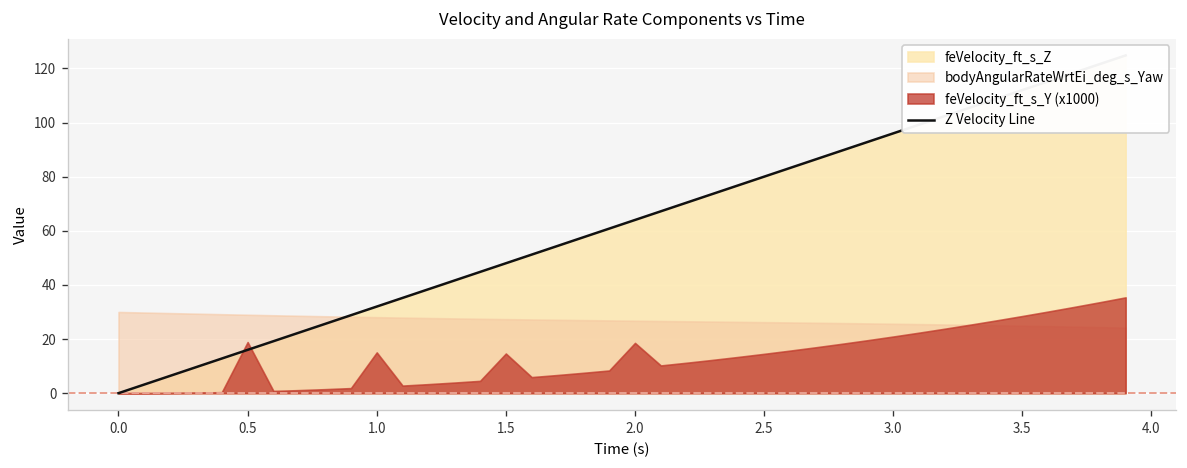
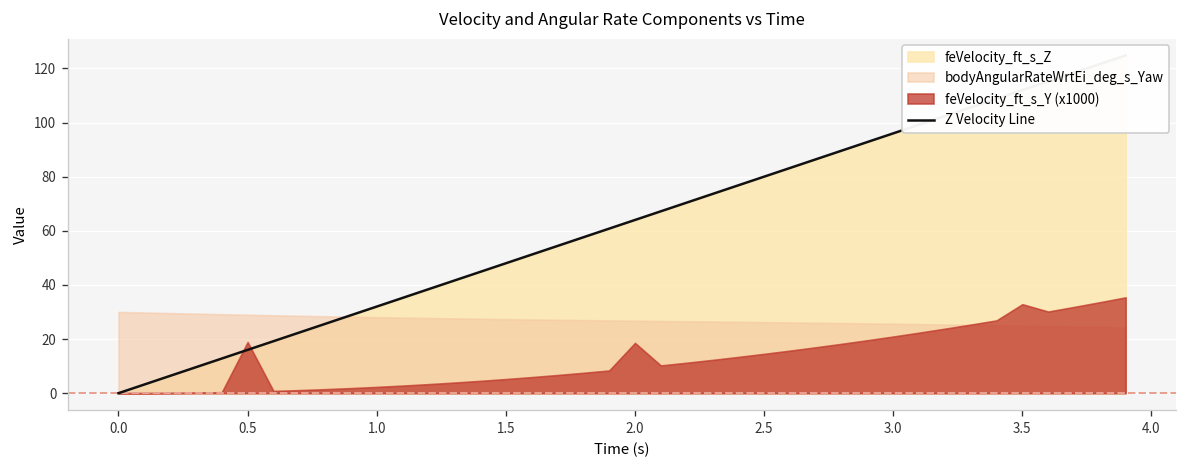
  {
    "feVelocity_ft_s_Y (x1000)": {
      "0.5": 19,
-     "1.0": 15,
-     "1.5": 15,
+     "1.0": 2,
+     "1.5": 5,
      "2.0": 19,
      "2.5": 15,
      "3.0": 21,
-     "3.5": 28
+     "3.5": 33
    }
  }
